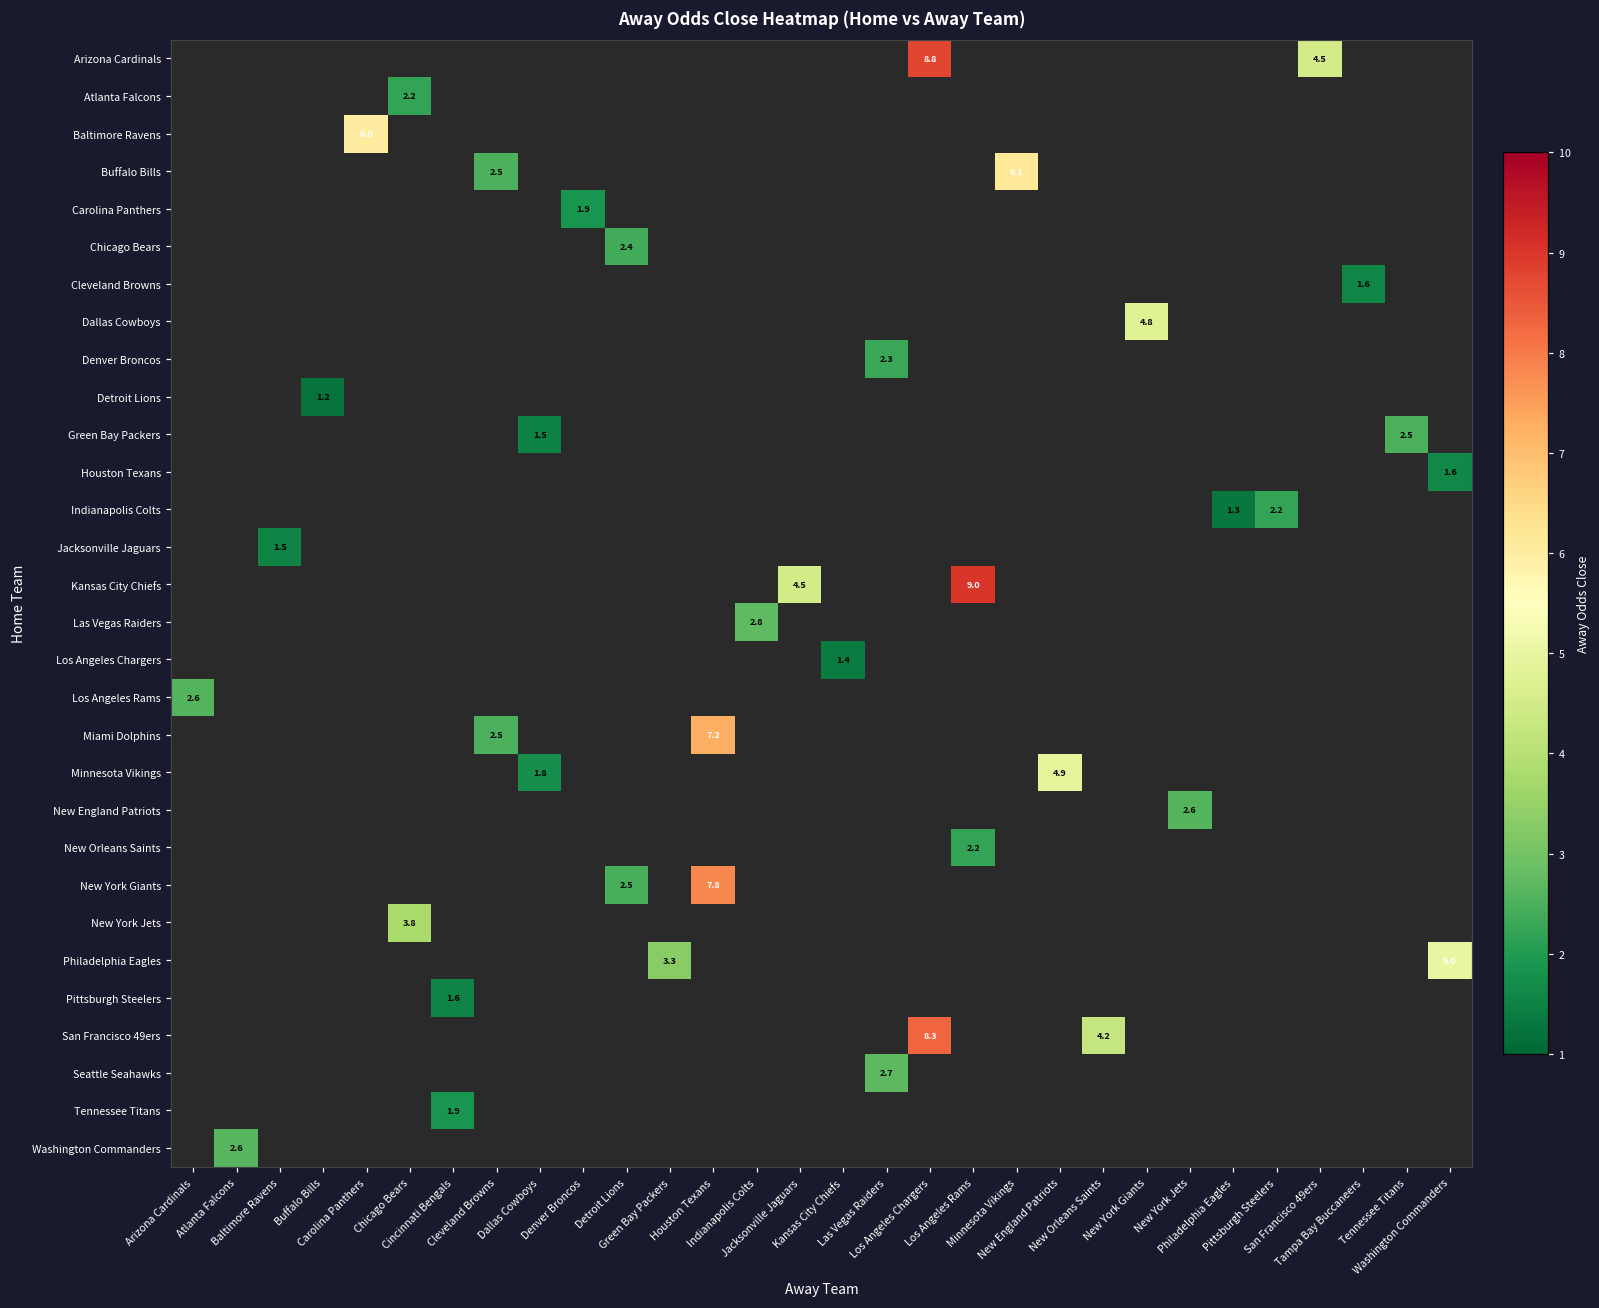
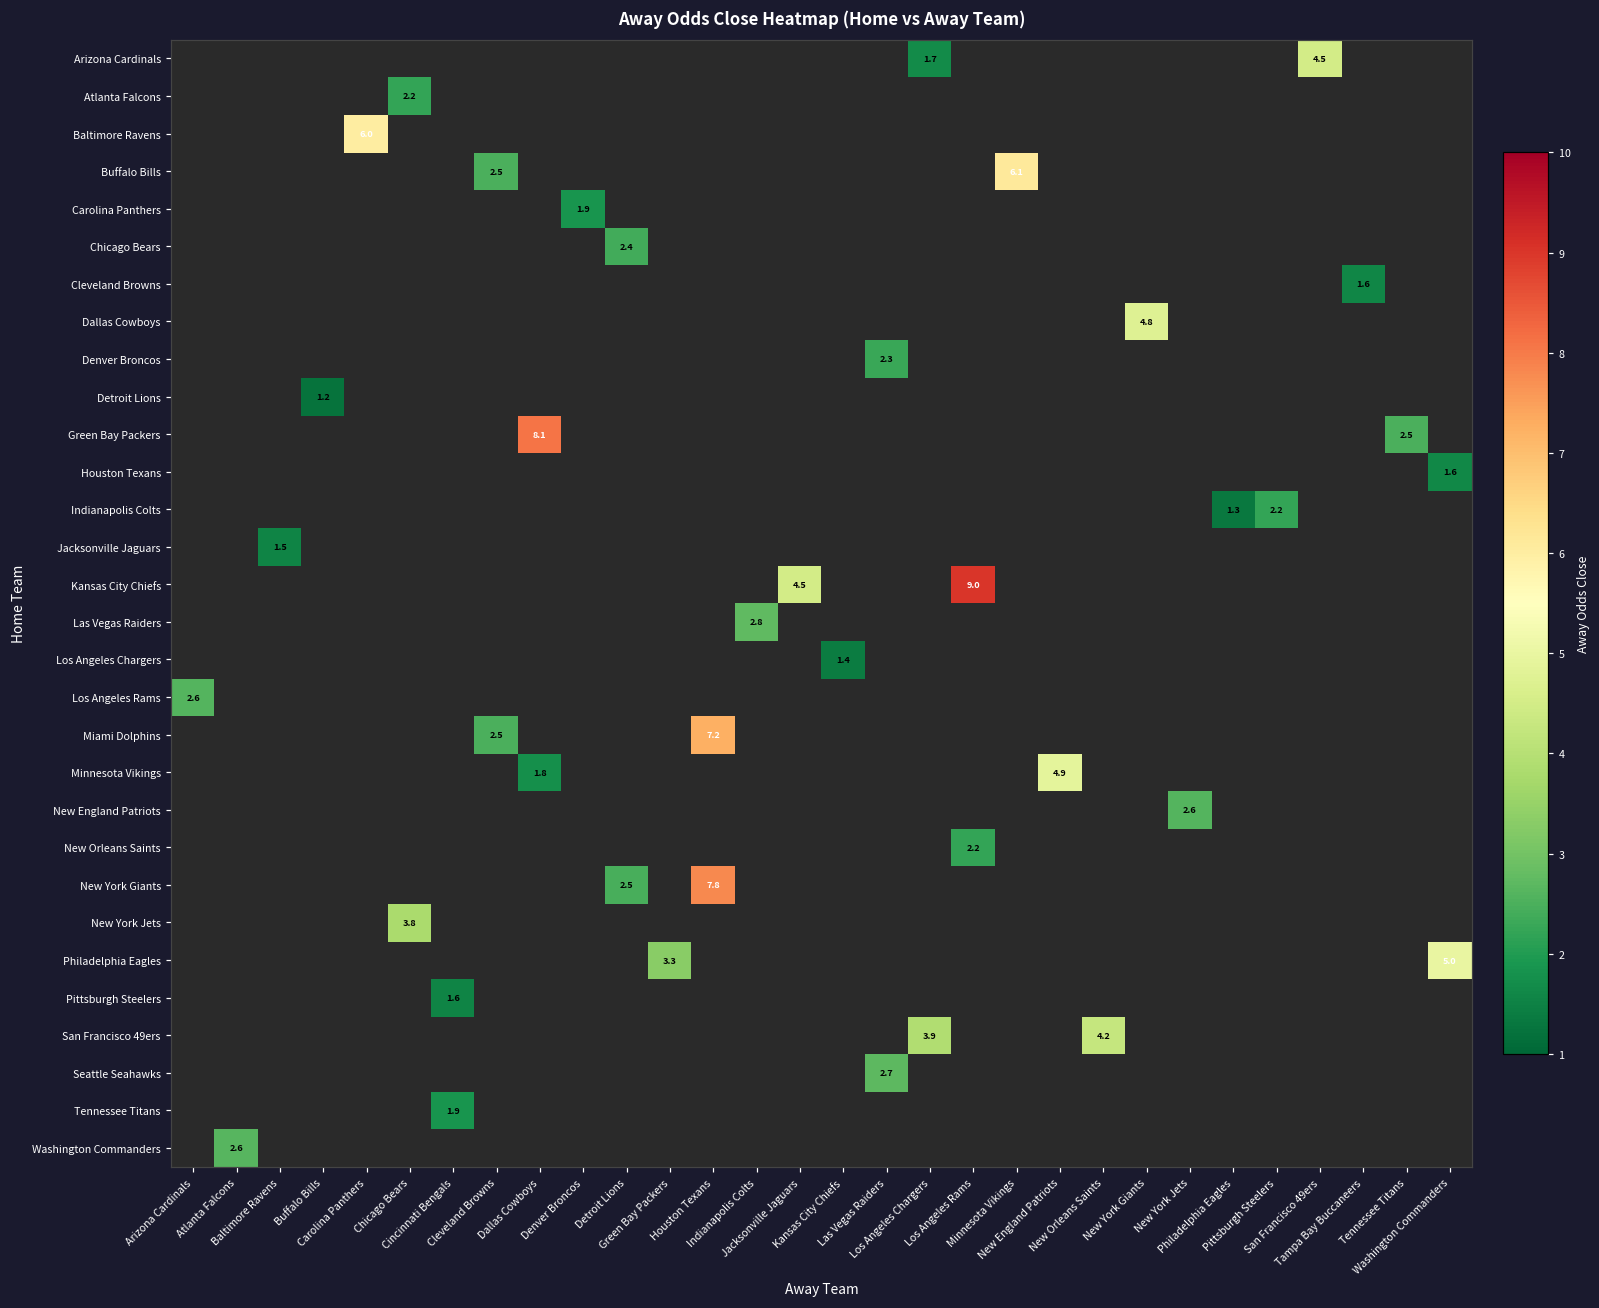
  {
    "Arizona Cardinals": {
-     "Los Angeles Chargers": 8.8,
+     "Los Angeles Chargers": 1.7,
      "San Francisco 49ers": 4.5
    },
    "Atlanta Falcons": {
      "Chicago Bears": 2.2
    },
    "Baltimore Ravens": {
      "Carolina Panthers": 6.0
    },
    "Buffalo Bills": {
      "Cleveland Browns": 2.5,
      "Minnesota Vikings": 6.1
    },
    "Carolina Panthers": {
      "Denver Broncos": 1.9
    },
    "Chicago Bears": {
      "Detroit Lions": 2.4
    },
    "Cleveland Browns": {
      "Tampa Bay Buccaneers": 1.6
    },
    "Dallas Cowboys": {
      "New York Giants": 4.8
    },
    "Denver Broncos": {
      "Las Vegas Raiders": 2.3
    },
    "Detroit Lions": {
      "Buffalo Bills": 1.2
    },
    "Green Bay Packers": {
-     "Dallas Cowboys": 1.5,
+     "Dallas Cowboys": 8.1,
      "Tennessee Titans": 2.5
    },
    "Houston Texans": {
      "Washington Commanders": 1.6
    },
    "Indianapolis Colts": {
      "Philadelphia Eagles": 1.3,
      "Pittsburgh Steelers": 2.2
    },
    "Jacksonville Jaguars": {
      "Baltimore Ravens": 1.5
    },
    "Kansas City Chiefs": {
      "Jacksonville Jaguars": 4.5,
      "Los Angeles Rams": 9.0
    },
    "Las Vegas Raiders": {
      "Indianapolis Colts": 2.8
    },
    "Los Angeles Chargers": {
      "Kansas City Chiefs": 1.4
    },
    "Los Angeles Rams": {
      "Arizona Cardinals": 2.6
    },
    "Miami Dolphins": {
      "Cleveland Browns": 2.5,
      "Houston Texans": 7.2
    },
    "Minnesota Vikings": {
      "Dallas Cowboys": 1.8,
      "New England Patriots": 4.9
    },
    "New England Patriots": {
      "New York Jets": 2.6
    },
    "New Orleans Saints": {
      "Los Angeles Rams": 2.2
    },
    "New York Giants": {
      "Detroit Lions": 2.5,
      "Houston Texans": 7.8
    },
    "New York Jets": {
      "Chicago Bears": 3.8
    },
    "Philadelphia Eagles": {
      "Green Bay Packers": 3.3,
      "Washington Commanders": 5.0
    },
    "Pittsburgh Steelers": {
      "Cincinnati Bengals": 1.6
    },
    "San Francisco 49ers": {
-     "Los Angeles Chargers": 8.3,
+     "Los Angeles Chargers": 3.9,
      "New Orleans Saints": 4.2
    },
    "Seattle Seahawks": {
      "Las Vegas Raiders": 2.7
    },
    "Tennessee Titans": {
      "Cincinnati Bengals": 1.9
    },
    "Washington Commanders": {
      "Atlanta Falcons": 2.6
    }
  }
